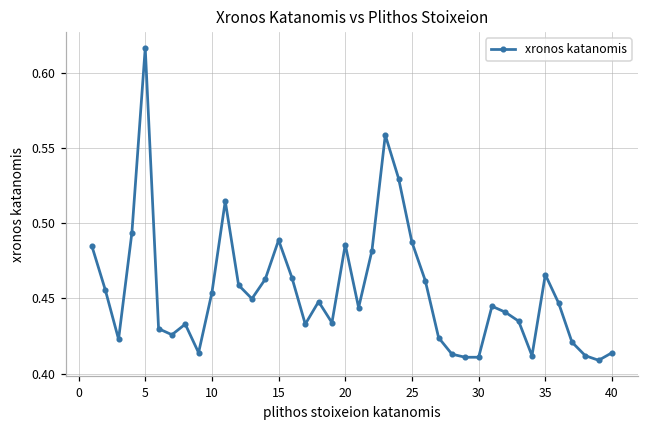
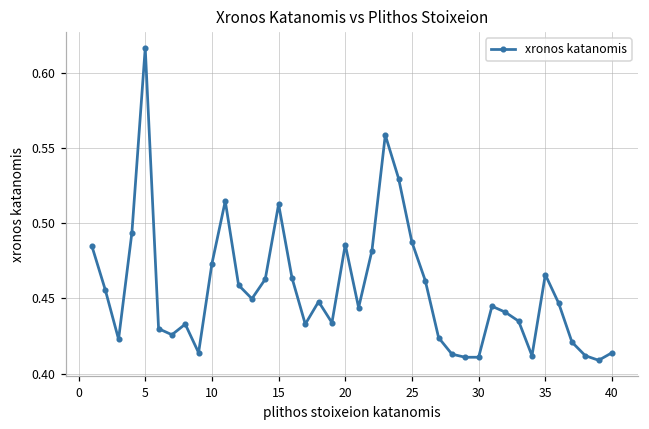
  {
    "5": 0.616,
-   "10": 0.454,
-   "15": 0.489,
+   "10": 0.473,
+   "15": 0.513,
    "20": 0.486,
    "25": 0.487,
    "30": 0.411,
    "35": 0.466,
    "40": 0.414
  }
